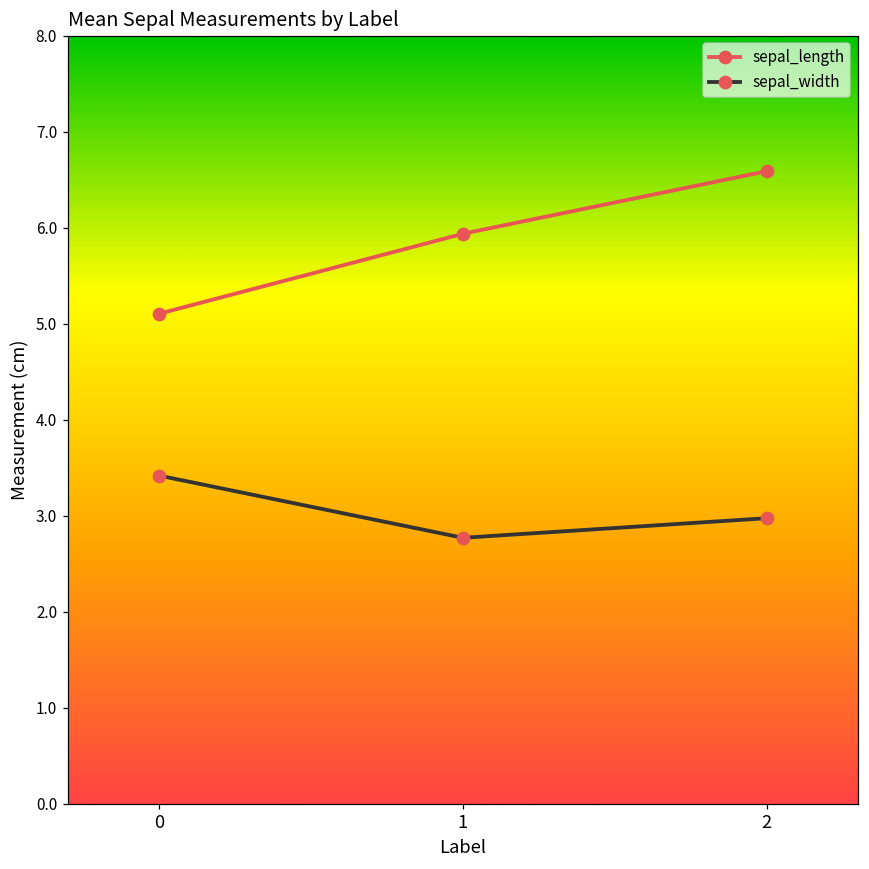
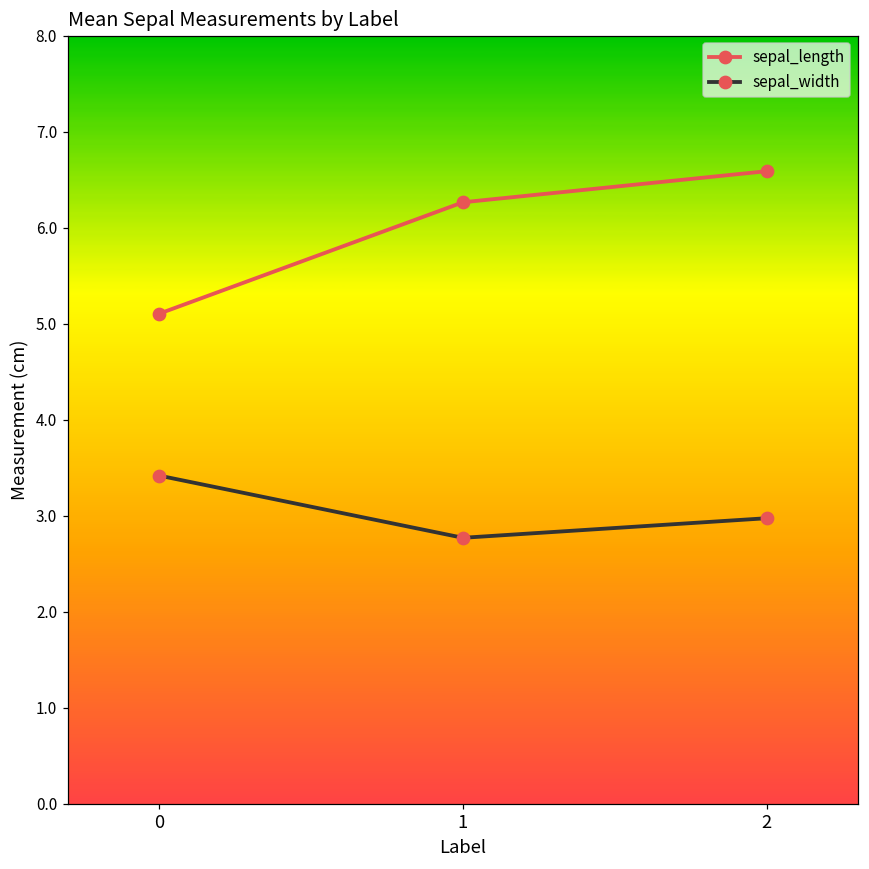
  {
    "sepal_length": {
      "0": 5.1,
-     "1": 5.9,
+     "1": 6.3,
      "2": 6.6
    },
    "sepal_width": {
      "0": 3.4,
      "1": 2.8,
      "2": 3.0
    }
  }
